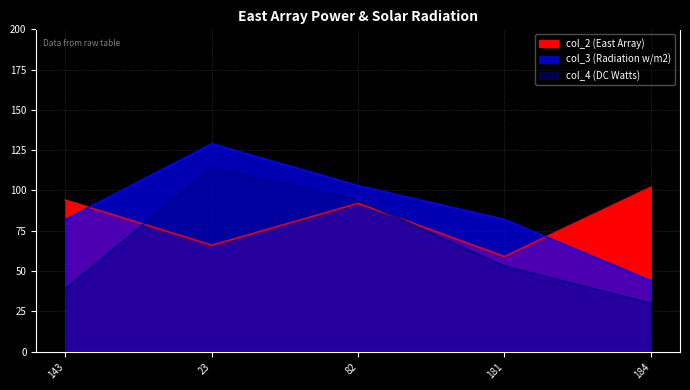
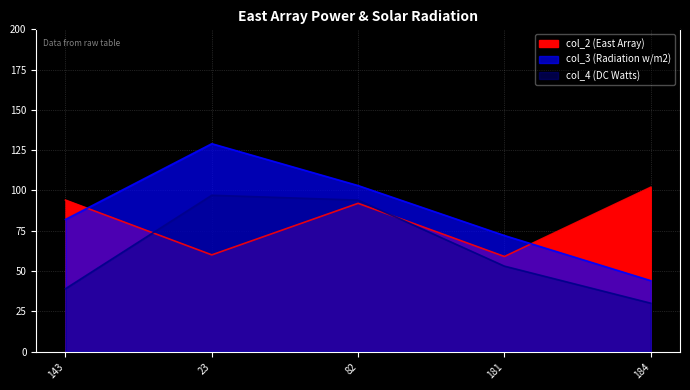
  {
    "col_2 (East Array)": {
      "143": 94,
-     "23": 66,
+     "23": 60,
      "82": 92,
      "181": 59,
      "184": 102
    },
    "col_3 (Radiation w/m2)": {
      "143": 82,
      "23": 129,
      "82": 103,
-     "181": 82,
+     "181": 72,
      "184": 44
    },
    "col_4 (DC Watts)": {
      "143": 39,
-     "23": 114,
+     "23": 97,
      "82": 94,
      "181": 53,
      "184": 30
    }
  }
